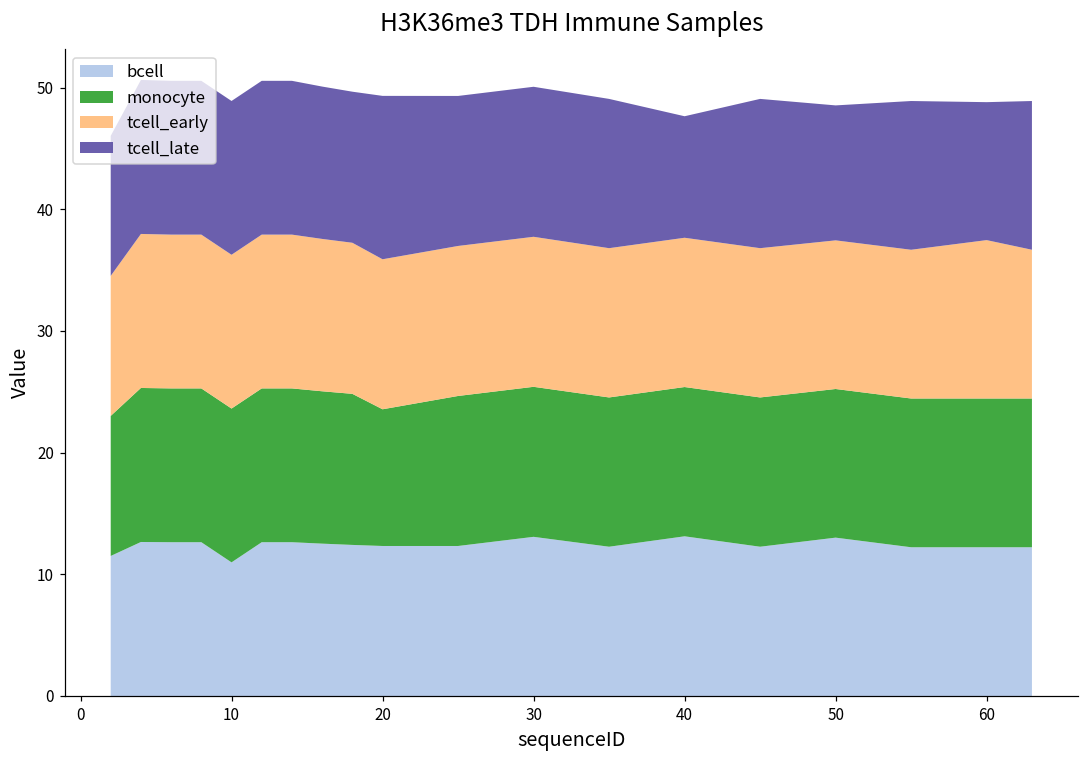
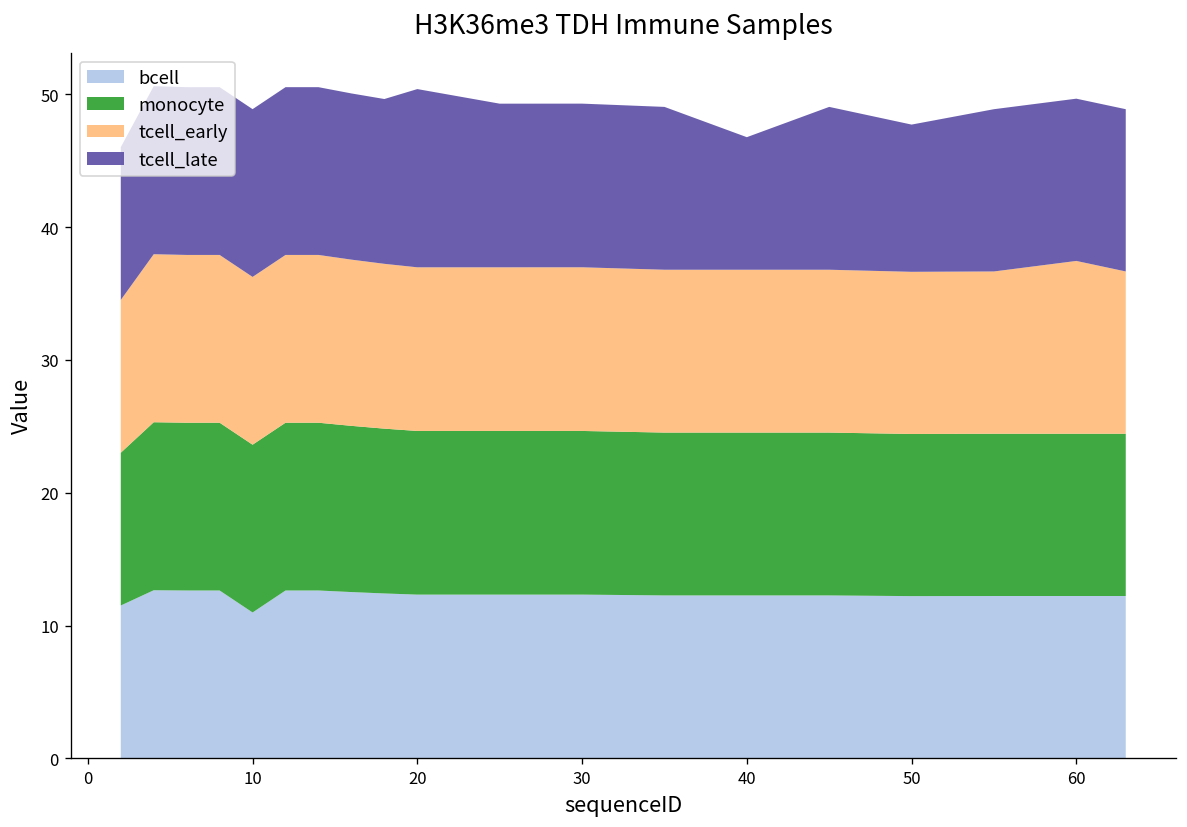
  {
    "bcell": {
      "10": 11.0,
      "20": 12.3,
-     "30": 13.1,
-     "40": 13.1,
-     "50": 13.0,
+     "30": 12.3,
+     "40": 12.3,
+     "50": 12.2,
      "60": 12.2
    },
    "monocyte": {
      "10": 12.6,
-     "20": 11.2,
+     "20": 12.3,
      "30": 12.3,
      "40": 12.3,
      "50": 12.2,
      "60": 12.2
    },
    "tcell_early": {
      "10": 12.6,
      "20": 12.3,
      "30": 12.3,
      "40": 12.3,
      "50": 12.2,
      "60": 13.0
    },
    "tcell_late": {
      "10": 12.6,
      "20": 13.4,
      "30": 12.3,
      "40": 10.0,
      "50": 11.1,
-     "60": 11.3
+     "60": 12.2
    }
  }
